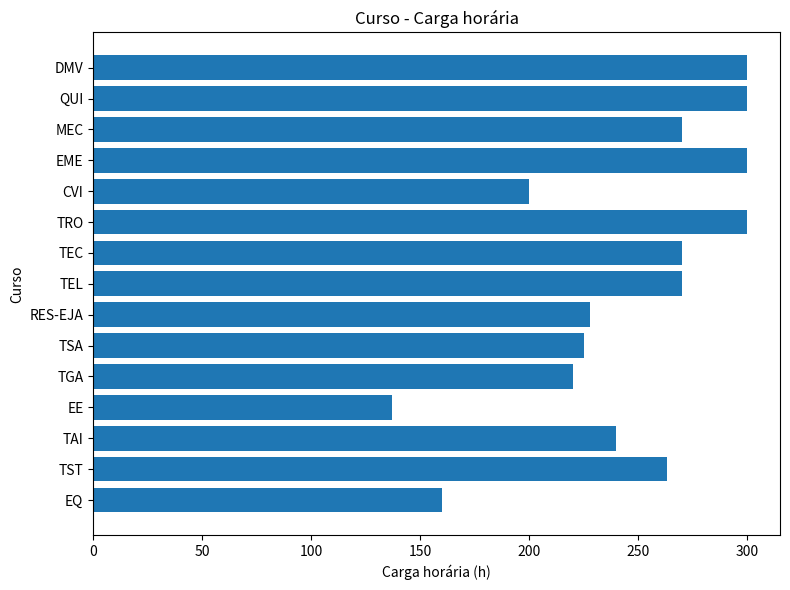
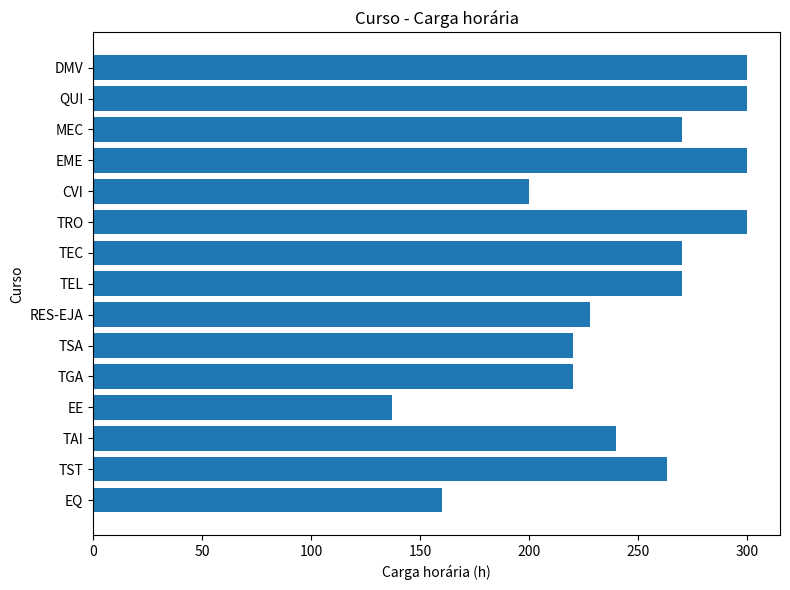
  {
    "DMV": 300,
    "QUI": 300,
    "MEC": 270,
    "EME": 300,
    "CVI": 200,
    "TRO": 300,
    "TEC": 270,
    "TEL": 270,
    "RES-EJA": 228,
-   "TSA": 225,
+   "TSA": 220,
    "TGA": 220,
    "EE": 137,
    "TAI": 240,
    "TST": 263,
    "EQ": 160
  }
